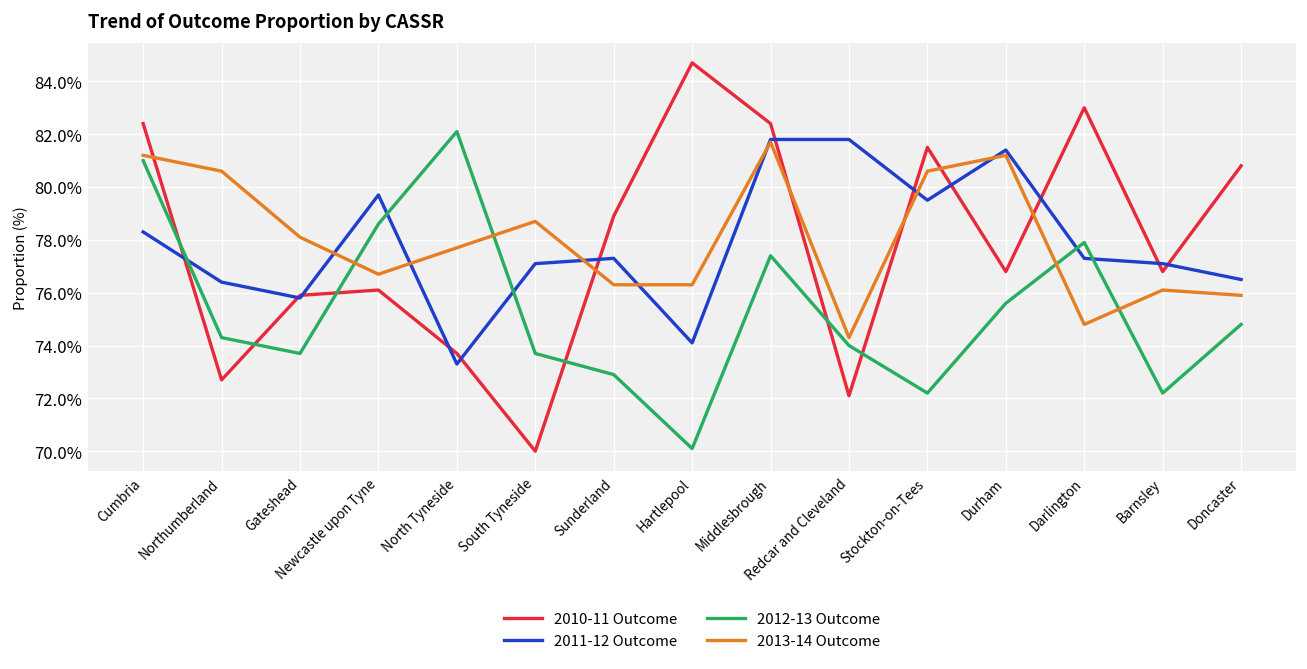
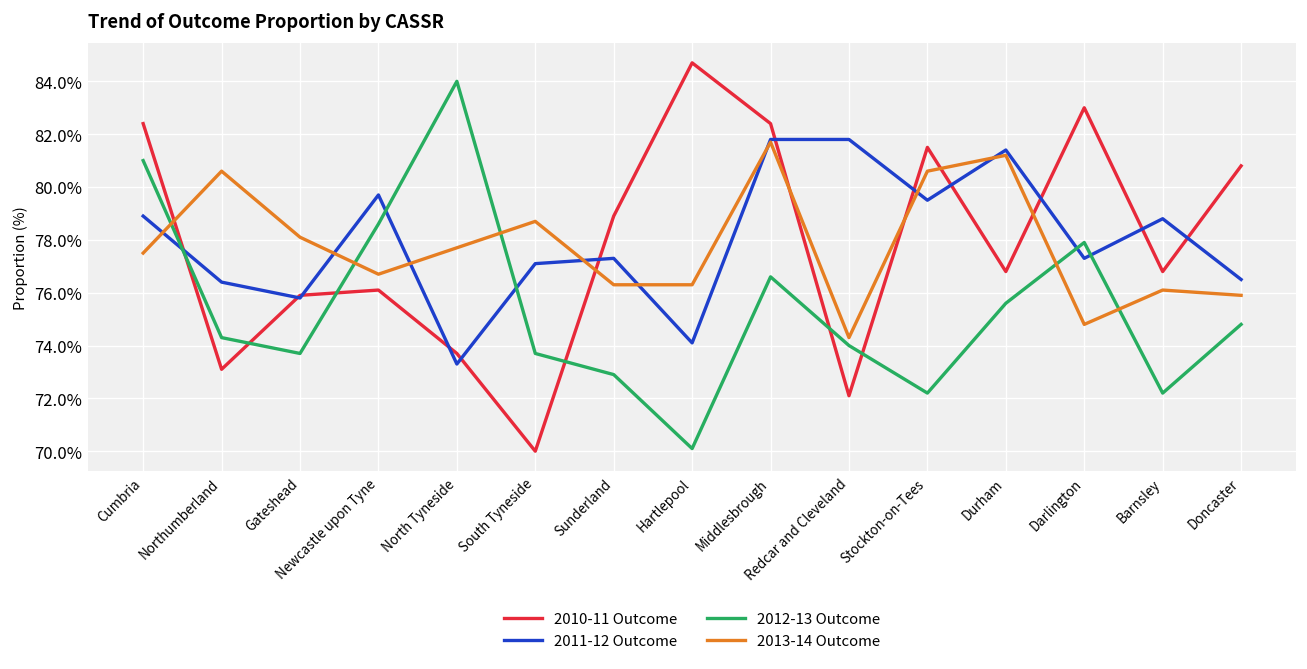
  {
    "2010-11 Outcome": {
      "Cumbria": "82.4%",
-     "Northumberland": "72.7%",
+     "Northumberland": "73.1%",
      "Newcastle upon Tyne": "76.1%",
      "North Tyneside": "73.7%",
      "South Tyneside": "70.0%",
      "Sunderland": "78.9%",
      "Hartlepool": "84.7%",
      "Middlesbrough": "82.4%",
      "Redcar and Cleveland": "72.1%",
      "Stockton-on-Tees": "81.5%",
      "Durham": "76.8%",
      "Darlington": "83.0%",
      "Barnsley": "76.8%",
      "Doncaster": "80.8%"
    },
    "2011-12 Outcome": {
-     "Cumbria": "78.3%",
+     "Cumbria": "78.9%",
      "Northumberland": "76.4%",
      "Newcastle upon Tyne": "79.7%",
      "North Tyneside": "73.3%",
      "South Tyneside": "77.1%",
      "Sunderland": "77.3%",
      "Hartlepool": "74.1%",
      "Redcar and Cleveland": "81.8%",
      "Stockton-on-Tees": "79.5%",
      "Durham": "81.4%",
      "Darlington": "77.3%",
-     "Barnsley": "77.1%",
+     "Barnsley": "78.8%",
      "Doncaster": "76.5%"
    },
    "2012-13 Outcome": {
      "Cumbria": "81.0%",
      "Northumberland": "74.3%",
      "Gateshead": "73.7%",
      "Newcastle upon Tyne": "78.6%",
-     "North Tyneside": "82.1%",
+     "North Tyneside": "84.0%",
      "South Tyneside": "73.7%",
      "Sunderland": "72.9%",
      "Hartlepool": "70.1%",
-     "Middlesbrough": "77.4%",
+     "Middlesbrough": "76.6%",
      "Redcar and Cleveland": "74.0%",
      "Stockton-on-Tees": "72.2%",
      "Durham": "75.6%",
      "Darlington": "77.9%",
      "Barnsley": "72.2%",
      "Doncaster": "74.8%"
    },
    "2013-14 Outcome": {
-     "Cumbria": "81.2%",
+     "Cumbria": "77.5%",
      "Northumberland": "80.6%",
      "Gateshead": "78.1%",
      "Newcastle upon Tyne": "76.7%",
      "North Tyneside": "77.7%",
      "South Tyneside": "78.7%",
      "Sunderland": "76.3%",
      "Hartlepool": "76.3%",
      "Redcar and Cleveland": "74.3%",
      "Stockton-on-Tees": "80.6%",
      "Durham": "81.2%",
      "Darlington": "74.8%",
      "Barnsley": "76.1%",
      "Doncaster": "75.9%"
    }
  }
